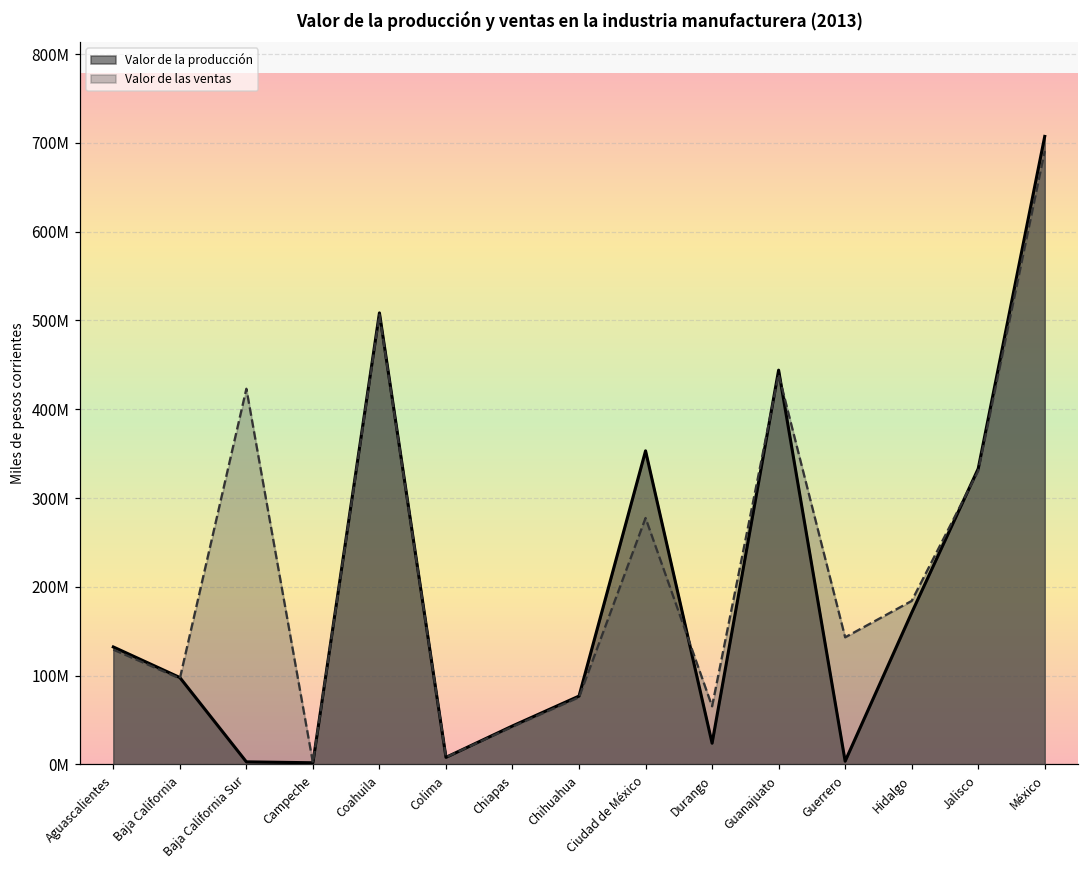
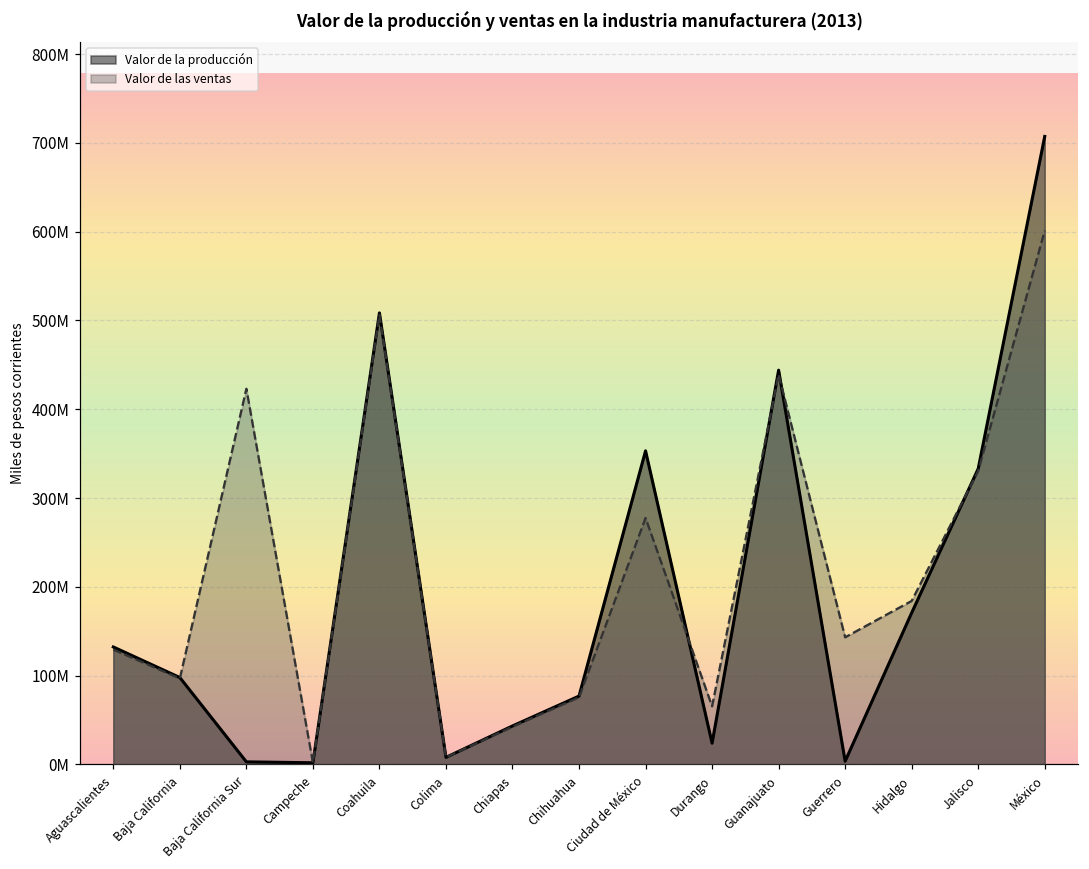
  {
    "Valor de la producción": {
      "Baja California Sur": 0,
      "Ciudad de México": 350000000,
      "Durango": 20000000,
      "Guanajuato": 440000000,
      "Guerrero": 0,
      "Hidalgo": 170000000,
      "México": 710000000
    },
    "Valor de las ventas": {
      "Baja California Sur": 420000000,
      "Ciudad de México": 280000000,
      "Durango": 70000000,
      "Guanajuato": 440000000,
      "Guerrero": 140000000,
      "Hidalgo": 180000000,
-     "México": 690000000
+     "México": 600000000
    }
  }
